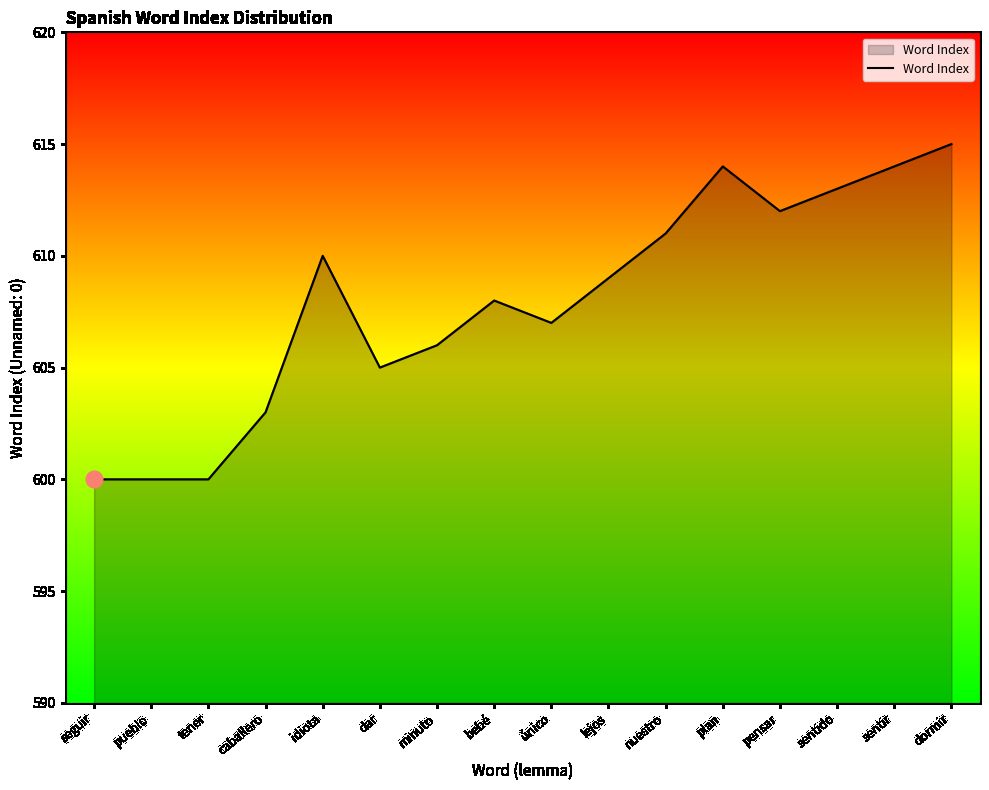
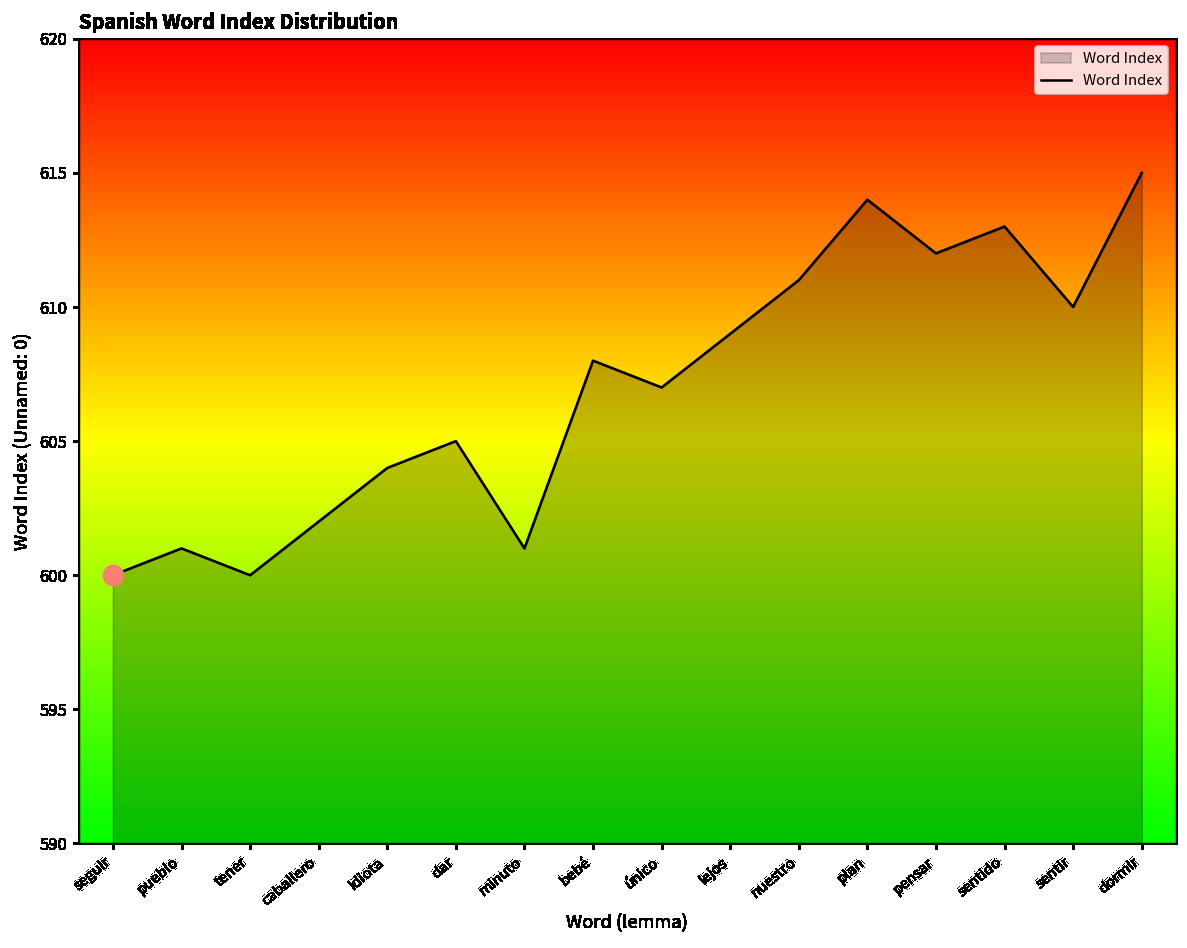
  {
    "Word Index": {
-     "pueblo": 600,
+     "pueblo": 601,
      "tener": 600,
-     "caballero": 603,
-     "idiota": 610,
+     "caballero": 602,
+     "idiota": 604,
      "dar": 605,
-     "minuto": 606,
+     "minuto": 601,
      "bebé": 608,
      "único": 607,
      "lejos": 609,
      "nuestro": 611,
      "plan": 614,
      "pensar": 612,
      "sentido": 613,
-     "sentir": 614,
+     "sentir": 610,
      "dormir": 615
    }
  }
